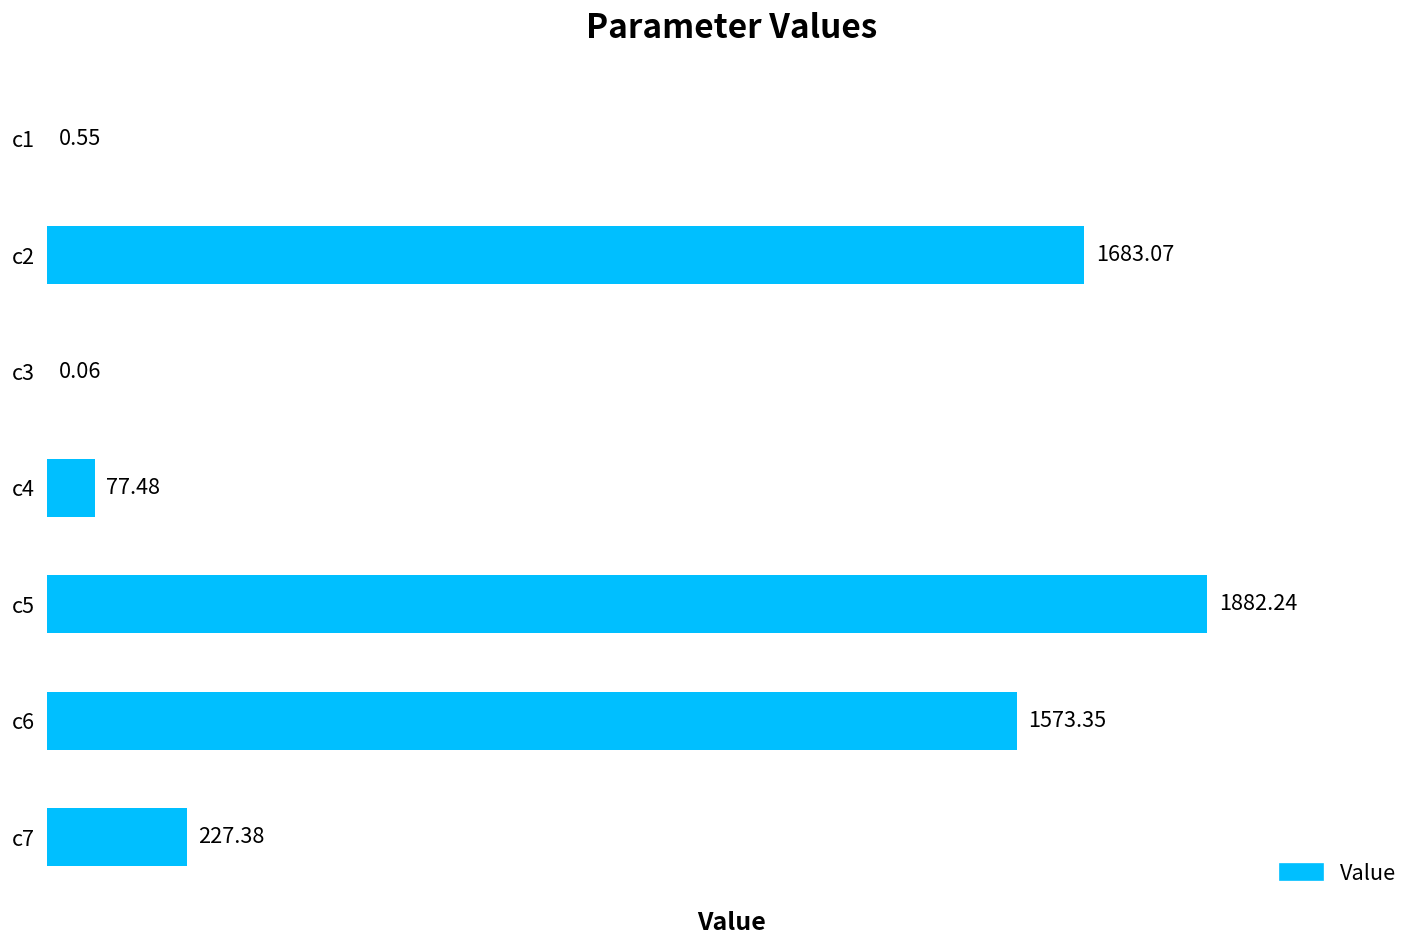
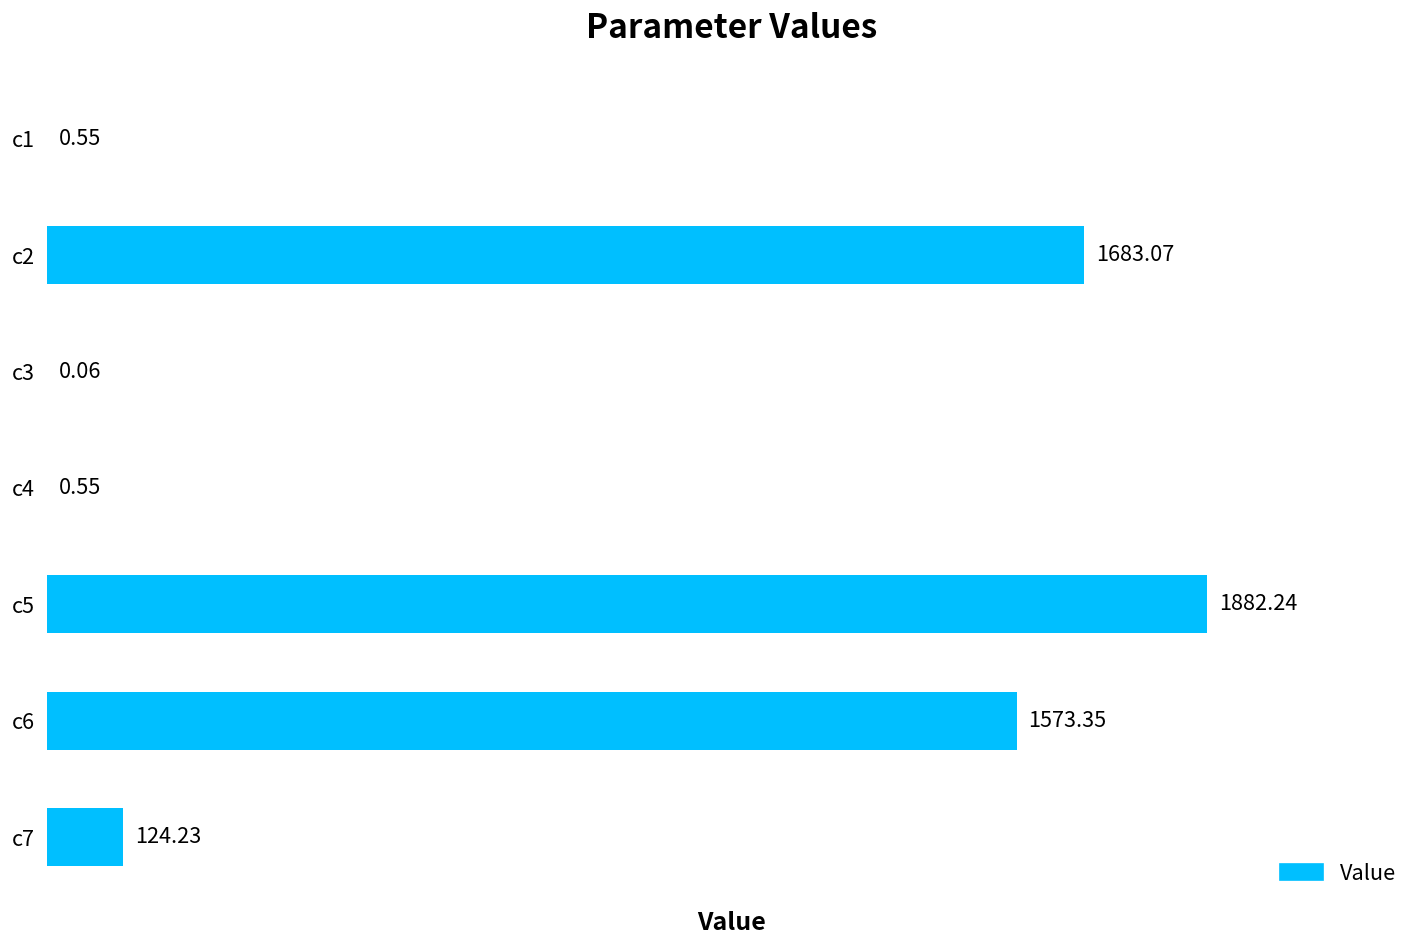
  {
    "c1": 0.55,
    "c2": 1683.07,
    "c3": 0.06,
-   "c4": 77.48,
+   "c4": 0.55,
    "c5": 1882.24,
    "c6": 1573.35,
-   "c7": 227.38
+   "c7": 124.23
  }
